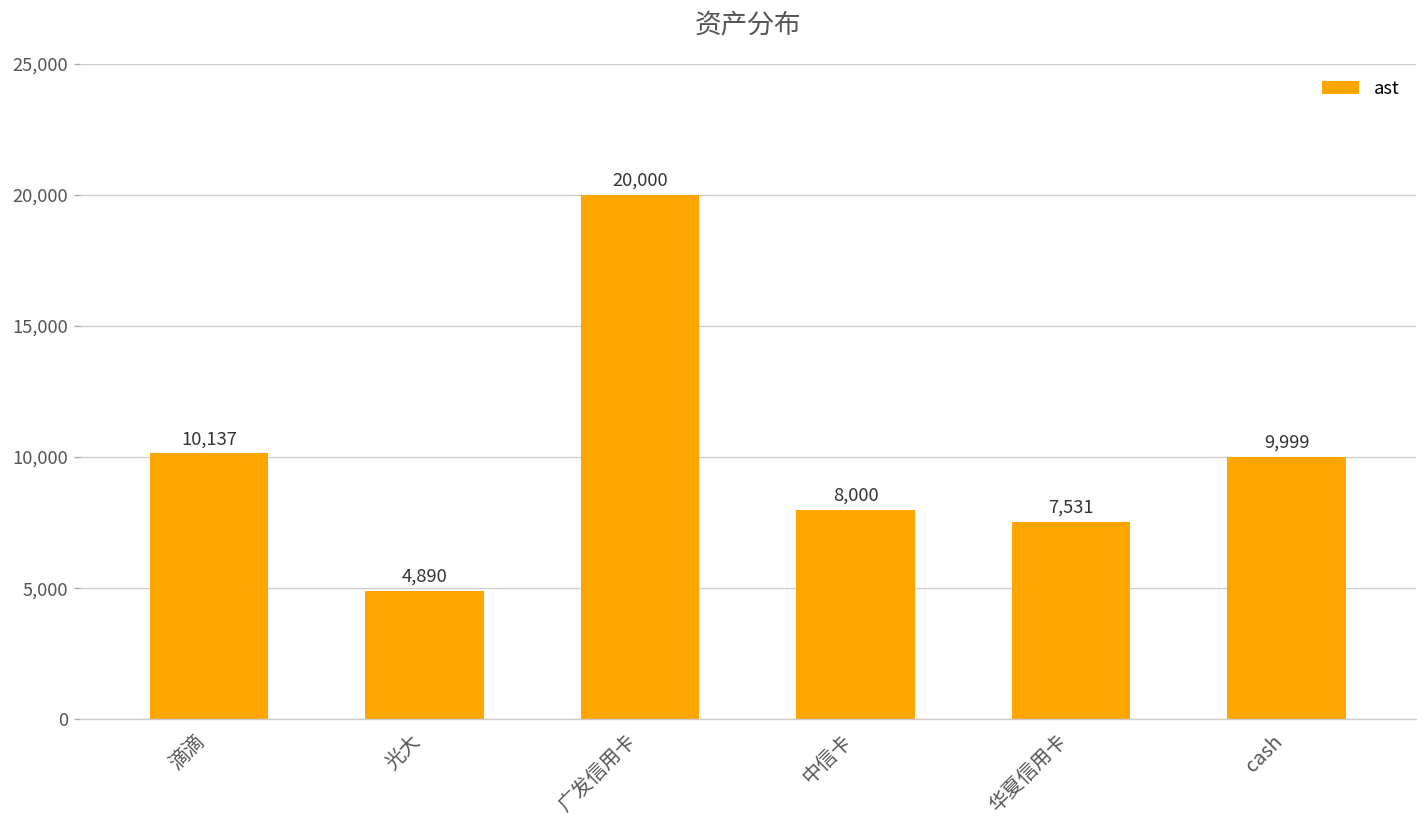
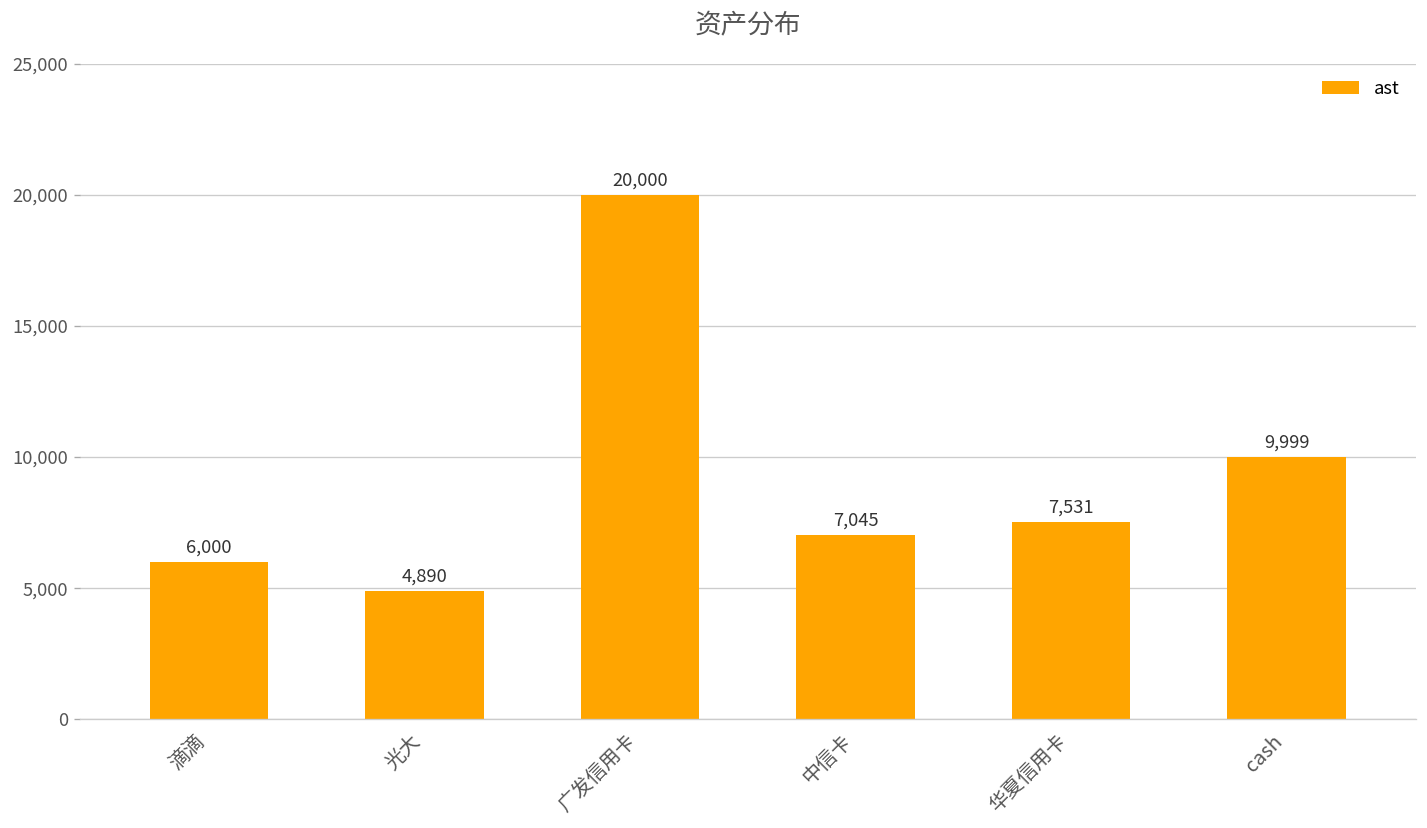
  {
-   "滴滴": "10,137",
+   "滴滴": "6,000",
    "光大": "4,890",
    "广发信用卡": "20,000",
-   "中信卡": "8,000",
+   "中信卡": "7,045",
    "华夏信用卡": "7,531",
    "cash": "9,999"
  }
